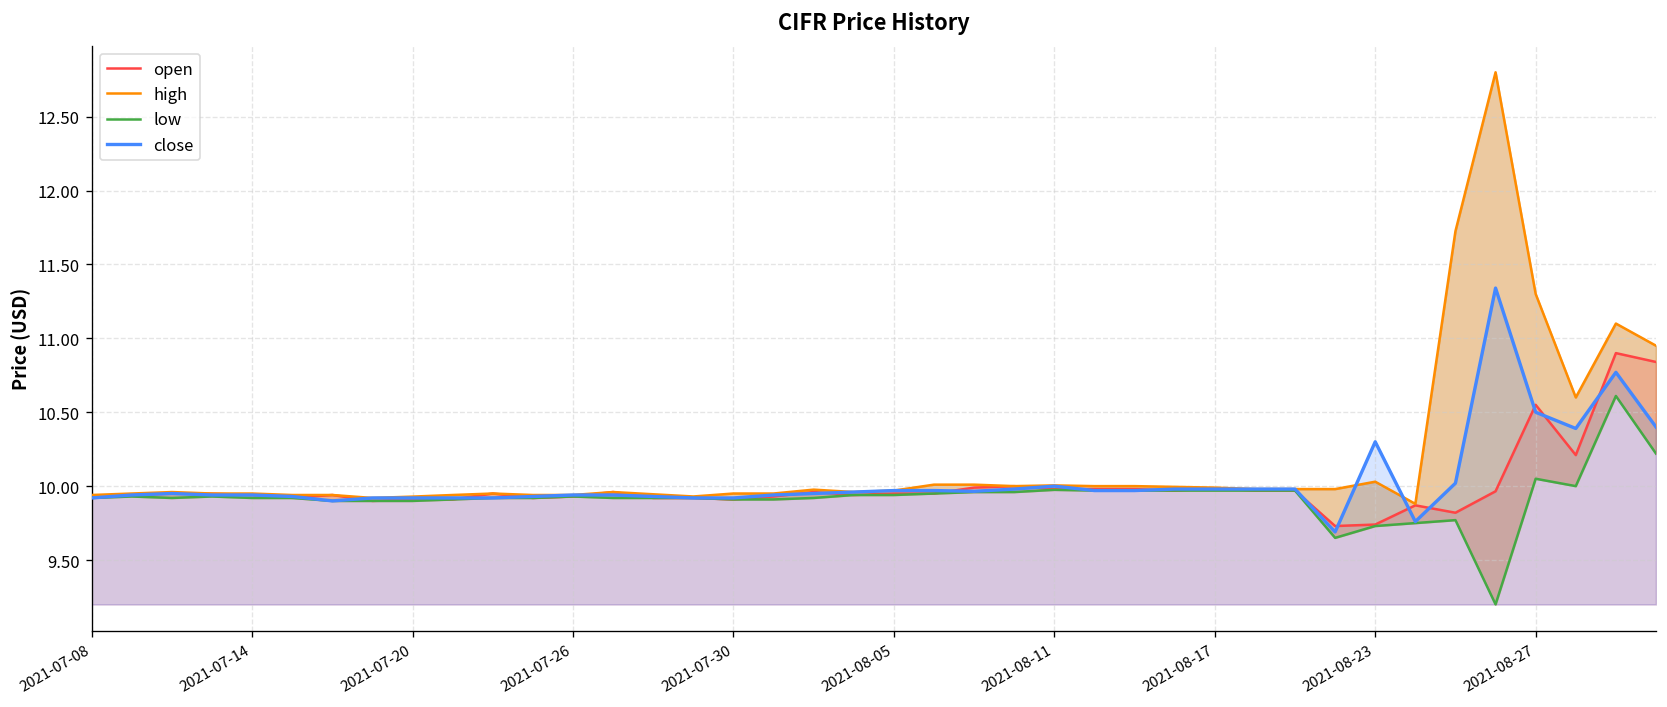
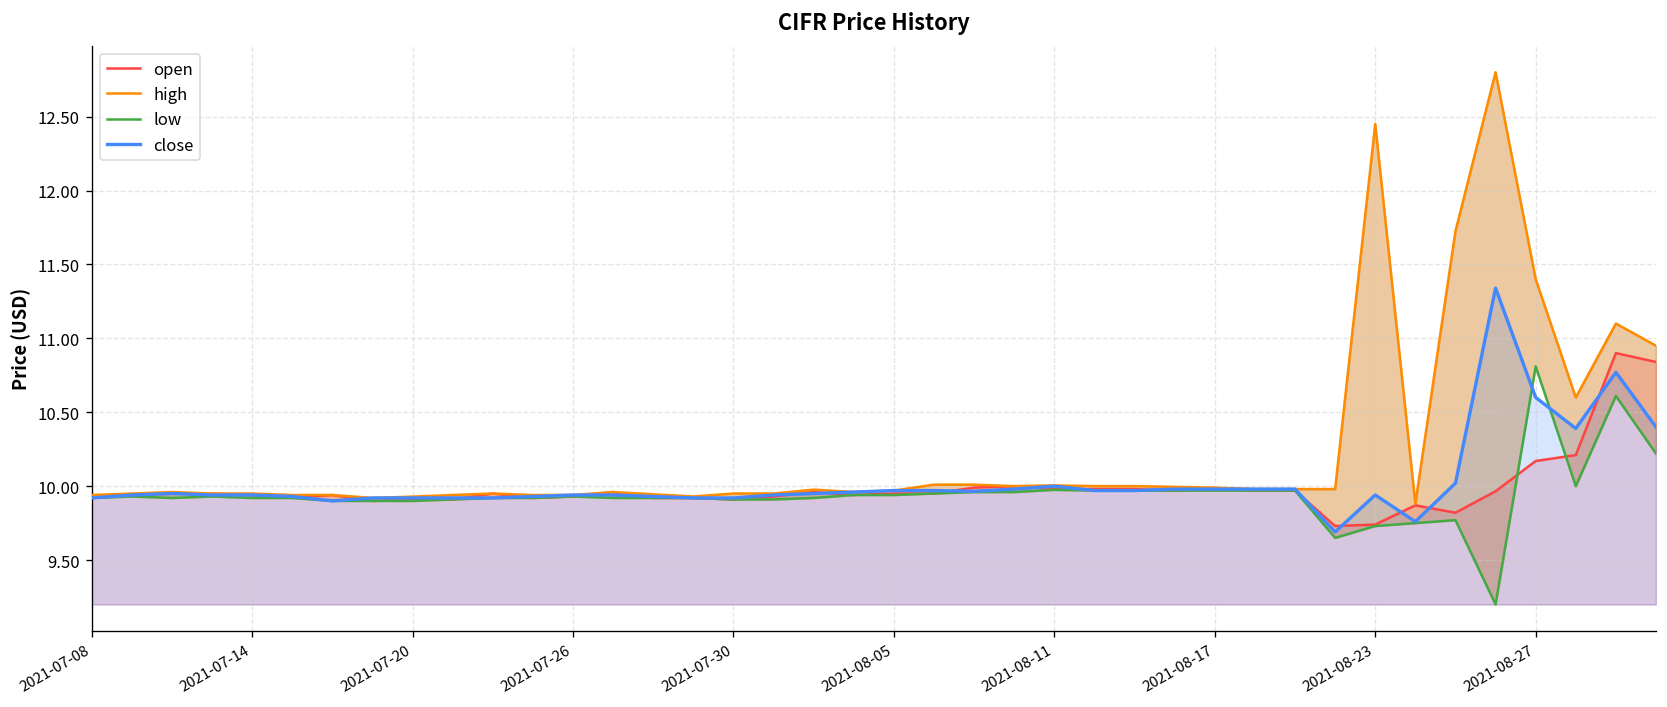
  {
    "open": {
-     "2021-08-27": 10.55
+     "2021-08-27": 10.17
    },
    "high": {
      "2021-07-30": 9.95,
-     "2021-08-23": 10.03,
-     "2021-08-27": 11.3
+     "2021-08-23": 12.45,
+     "2021-08-27": 11.4
    },
    "low": {
-     "2021-08-27": 10.05
+     "2021-08-27": 10.81
    },
    "close": {
-     "2021-08-23": 10.30,
-     "2021-08-27": 10.5
+     "2021-08-23": 9.94,
+     "2021-08-27": 10.6
    }
  }
